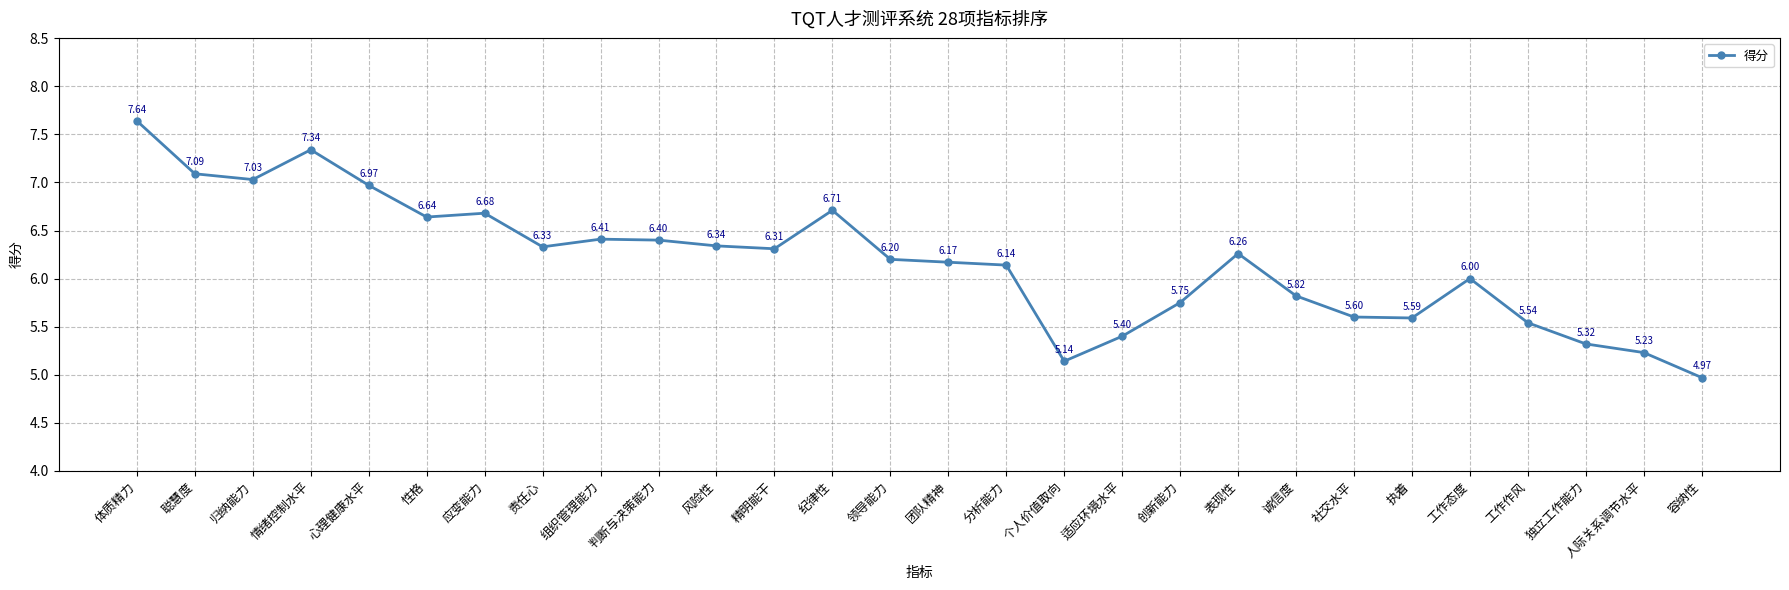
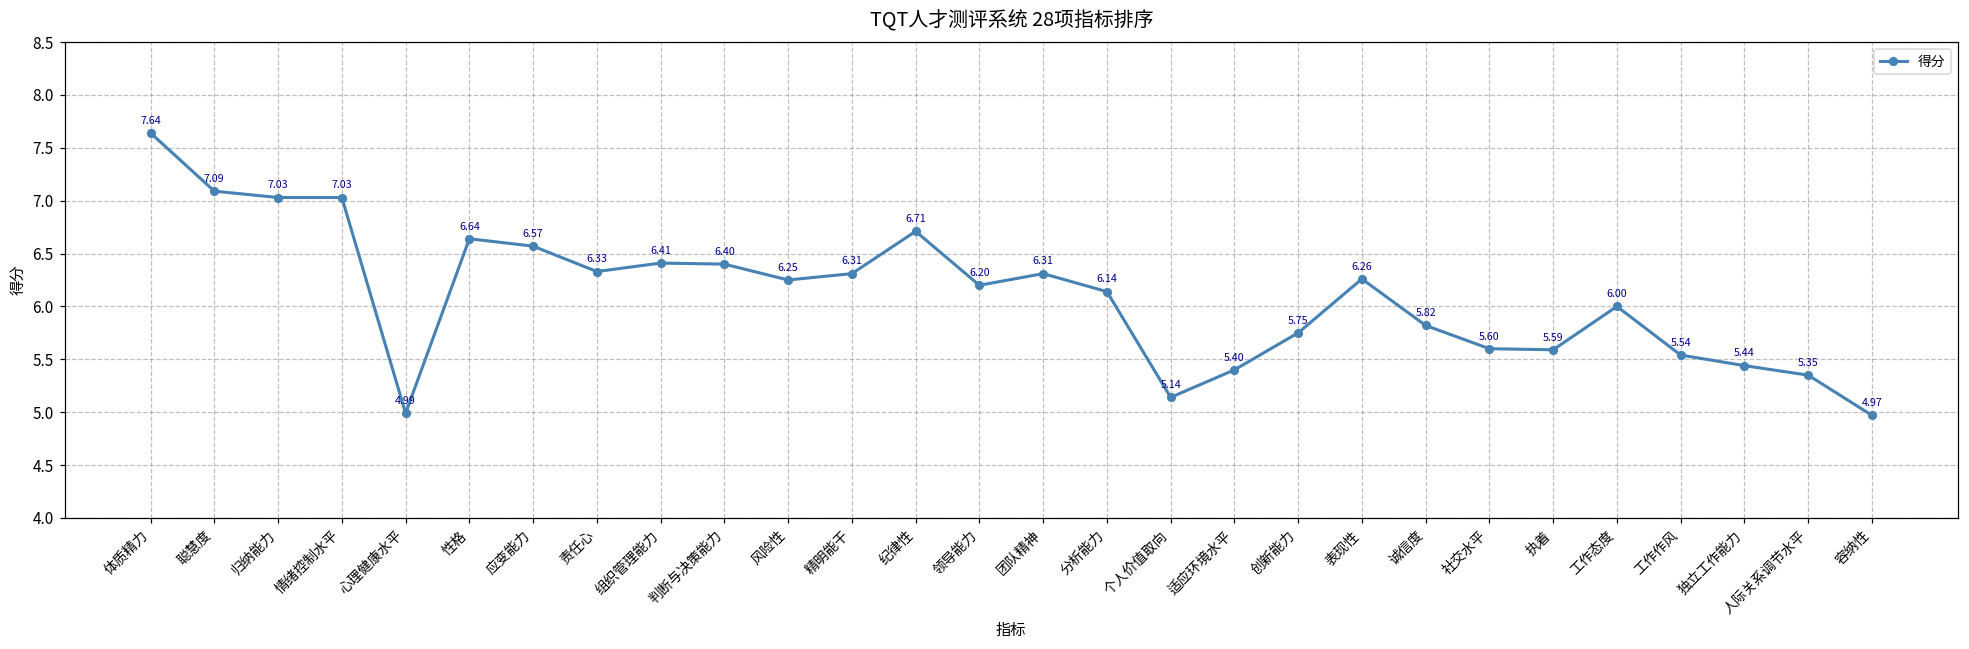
  {
    "体质精力": 7.64,
    "聪慧度": 7.09,
    "归纳能力": 7.03,
-   "情绪控制水平": 7.34,
-   "心理健康水平": 6.97,
+   "情绪控制水平": 7.03,
+   "心理健康水平": 4.99,
    "性格": 6.64,
-   "应变能力": 6.68,
+   "应变能力": 6.57,
    "责任心": 6.33,
    "组织管理能力": 6.41,
    "判断与决策能力": 6.40,
-   "风险性": 6.34,
+   "风险性": 6.25,
    "精明能干": 6.31,
    "纪律性": 6.71,
    "领导能力": 6.20,
-   "团队精神": 6.17,
+   "团队精神": 6.31,
    "分析能力": 6.14,
    "个人价值取向": 5.14,
    "适应环境水平": 5.40,
    "创新能力": 5.75,
    "表现性": 6.26,
    "诚信度": 5.82,
    "社交水平": 5.60,
    "执着": 5.59,
    "工作态度": 6.00,
    "工作作风": 5.54,
-   "独立工作能力": 5.32,
-   "人际关系调节水平": 5.23,
+   "独立工作能力": 5.44,
+   "人际关系调节水平": 5.35,
    "容纳性": 4.97
  }
